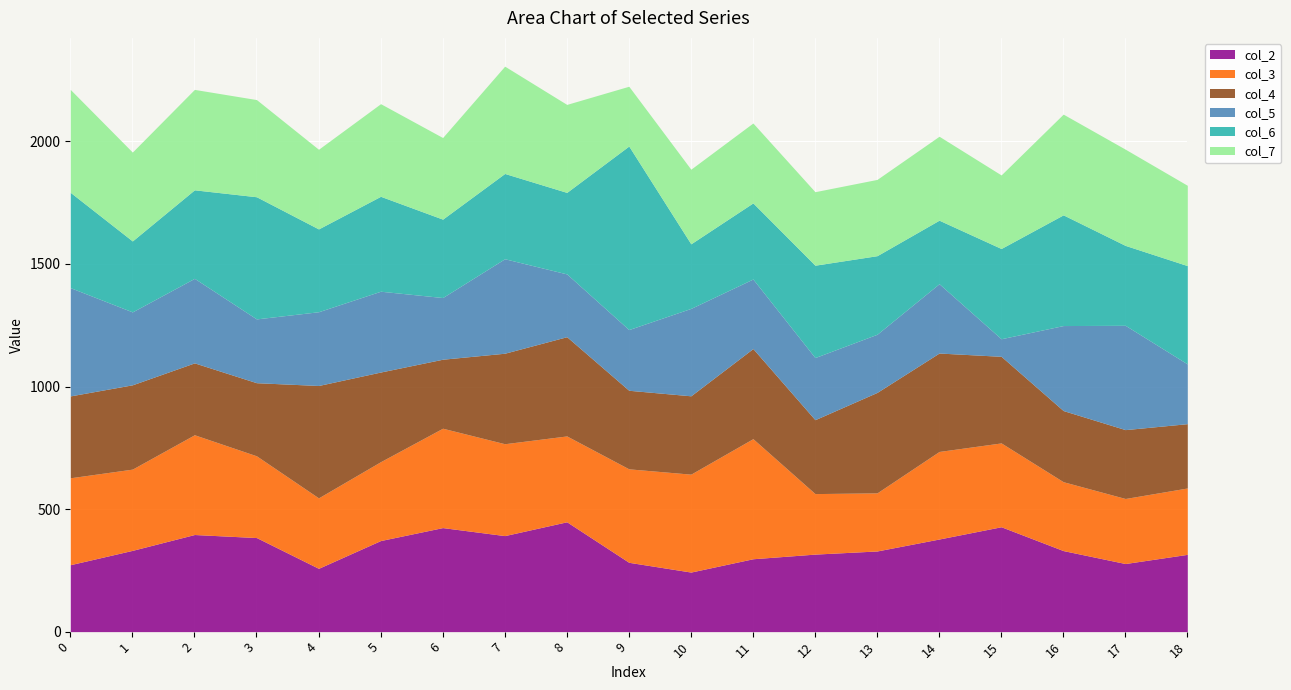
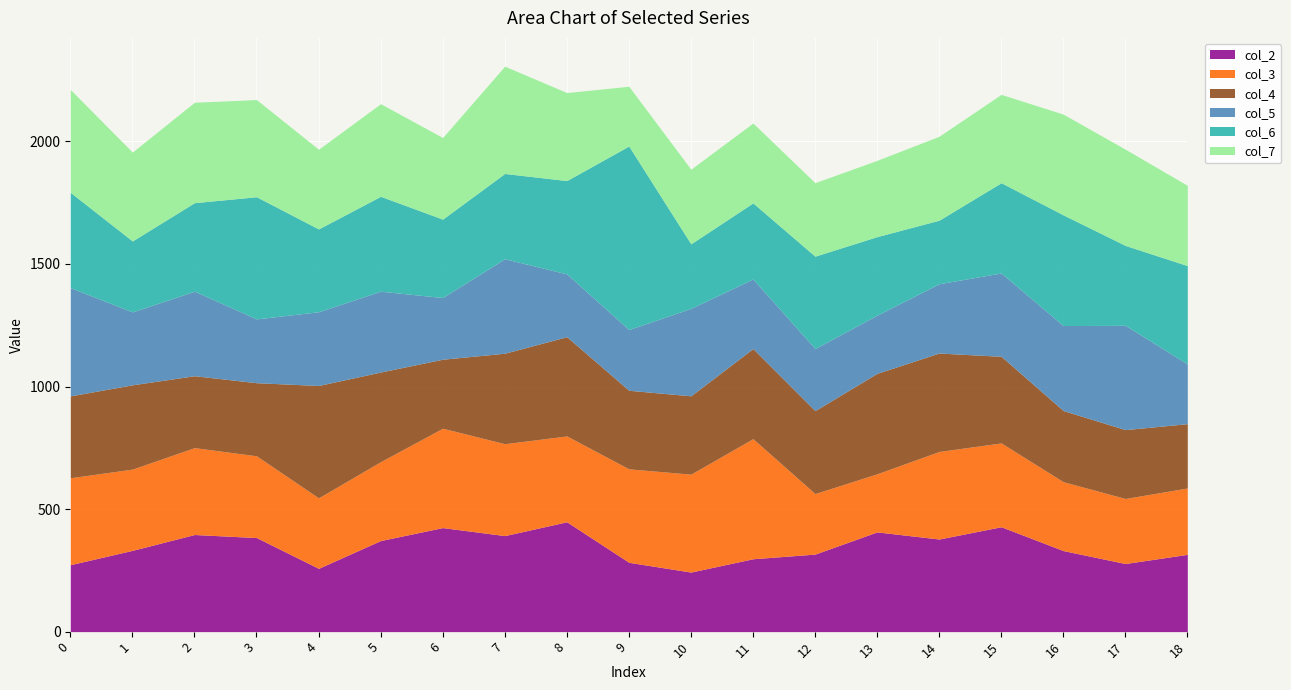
  {
    "col_2": {
      "0": 270,
      "1": 330,
      "2": 400,
      "3": 380,
      "4": 260,
      "5": 370,
      "6": 420,
      "7": 390,
      "8": 450,
      "9": 280,
      "10": 240,
      "11": 300,
      "12": 320,
-     "13": 330,
+     "13": 410,
      "14": 380,
      "15": 430,
      "16": 330,
      "17": 280,
      "18": 320
    },
    "col_3": {
      "0": 350,
      "1": 330,
-     "2": 410,
+     "2": 350,
      "3": 330,
      "4": 290,
      "5": 320,
      "6": 410,
      "7": 370,
      "8": 350,
      "9": 380,
      "10": 400,
      "11": 490,
      "12": 250,
      "13": 240,
      "14": 360,
      "15": 340,
      "16": 280,
      "17": 270,
      "18": 270
    },
    "col_4": {
      "0": 330,
      "1": 340,
      "2": 290,
      "3": 300,
      "4": 460,
      "5": 370,
      "6": 280,
      "7": 370,
      "8": 400,
      "9": 320,
      "10": 320,
      "11": 370,
-     "12": 300,
+     "12": 340,
      "13": 410,
      "14": 400,
      "15": 350,
      "16": 290,
      "17": 280,
      "18": 260
    },
    "col_5": {
      "0": 440,
      "1": 300,
      "2": 340,
      "3": 260,
      "4": 300,
      "5": 330,
      "6": 250,
      "7": 390,
      "8": 260,
      "9": 250,
      "10": 360,
      "11": 280,
      "12": 250,
      "13": 240,
      "14": 280,
-     "15": 70,
+     "15": 340,
      "16": 350,
      "17": 430,
      "18": 240
    },
    "col_6": {
      "0": 390,
      "1": 290,
      "2": 360,
      "3": 500,
      "4": 340,
      "5": 390,
      "6": 320,
      "7": 350,
-     "8": 330,
+     "8": 380,
      "9": 750,
      "10": 260,
      "11": 310,
      "12": 380,
      "13": 320,
      "14": 260,
      "15": 370,
      "16": 450,
      "17": 330,
      "18": 400
    },
    "col_7": {
      "0": 420,
      "1": 360,
      "2": 410,
      "3": 400,
      "4": 320,
      "5": 380,
      "6": 330,
      "7": 440,
      "8": 360,
      "9": 240,
      "10": 300,
      "11": 330,
      "12": 300,
      "13": 310,
      "14": 340,
-     "15": 300,
+     "15": 360,
      "16": 410,
      "17": 390,
      "18": 330
    }
  }
